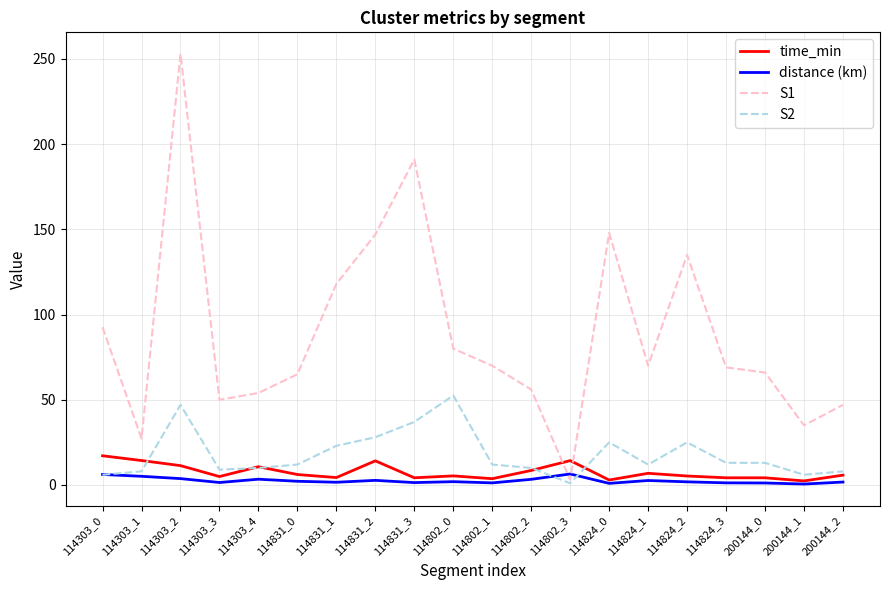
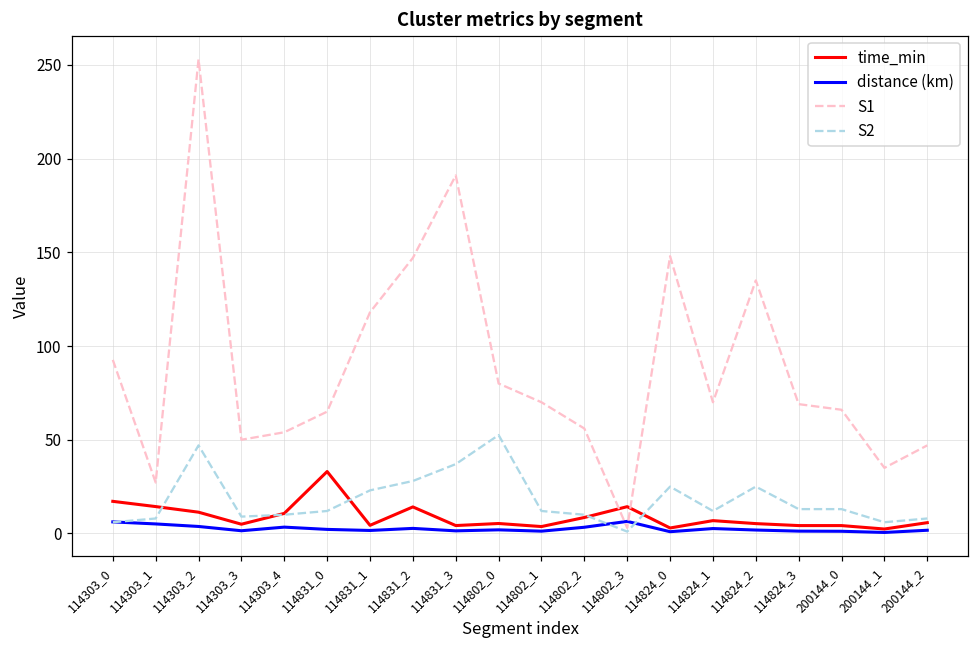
  {
    "time_min": {
      "114303_0": 17,
      "114303_1": 14,
      "114303_2": 11,
      "114303_3": 5,
-     "114831_0": 6,
+     "114831_0": 33,
      "114831_1": 4,
      "114831_2": 14,
      "114831_3": 4,
      "114802_0": 5,
      "114802_1": 4,
      "114802_2": 9,
      "114802_3": 14,
      "114824_0": 3,
      "114824_1": 7,
      "114824_2": 5,
      "114824_3": 4,
      "200144_0": 4,
      "200144_1": 2,
      "200144_2": 6
    },
    "distance (km)": {
      "114303_1": 5,
      "114303_2": 4,
      "114303_3": 1,
      "114303_4": 3,
      "114831_0": 2,
      "114831_1": 2,
      "114831_2": 3,
      "114831_3": 1,
      "114802_0": 2,
      "114802_1": 1,
      "114802_2": 3,
      "114802_3": 6,
      "114824_0": 1,
      "114824_1": 3,
      "114824_2": 2,
      "114824_3": 1,
      "200144_0": 1,
      "200144_1": 1,
      "200144_2": 2
    },
    "S1": {
      "114303_0": 93,
      "114303_1": 27,
      "114303_2": 253,
      "114303_3": 50,
      "114303_4": 54,
      "114831_0": 65,
      "114831_1": 118,
      "114831_2": 147,
      "114831_3": 191,
      "114802_0": 80,
      "114802_1": 70,
      "114802_2": 56,
      "114802_3": 3,
      "114824_0": 148,
      "114824_1": 70,
      "114824_2": 135,
      "114824_3": 69,
      "200144_0": 66,
      "200144_1": 35,
      "200144_2": 47
    },
    "S2": {
      "114303_1": 8,
      "114303_2": 47,
      "114303_3": 9,
      "114831_0": 12,
      "114831_1": 23,
      "114831_2": 28,
      "114831_3": 37,
      "114802_0": 53,
      "114802_1": 12,
      "114802_2": 10,
      "114802_3": 1,
      "114824_0": 25,
      "114824_1": 12,
      "114824_2": 25,
      "114824_3": 13,
      "200144_0": 13,
      "200144_1": 6,
      "200144_2": 8
    }
  }
